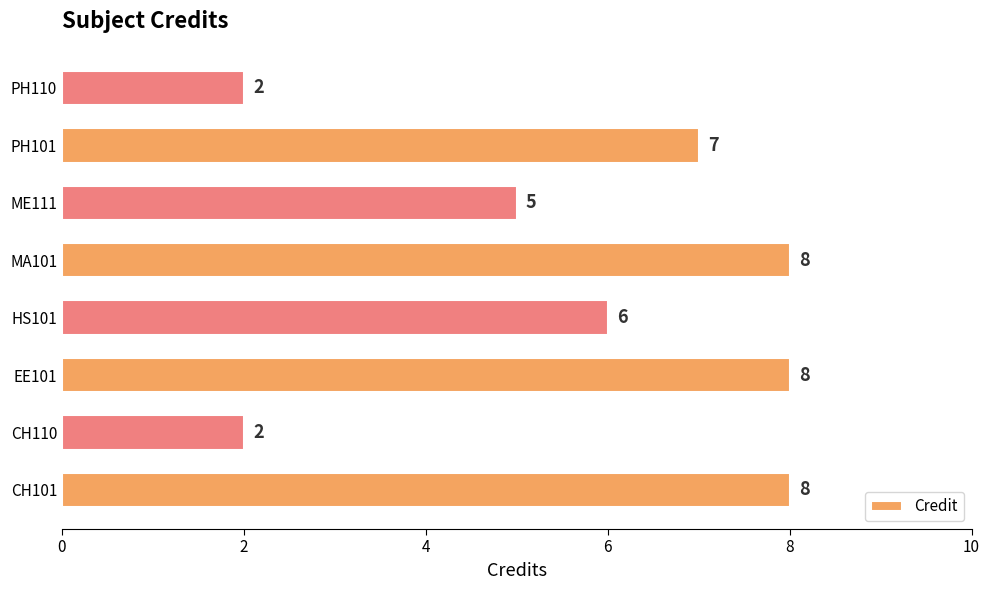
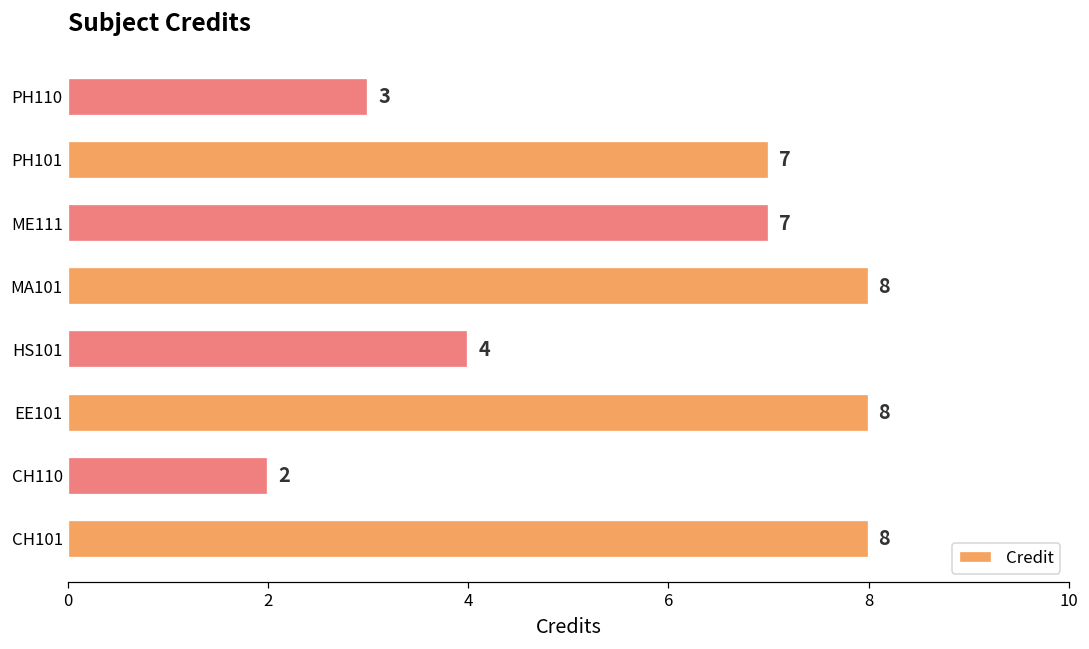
  {
-   "PH110": 2,
+   "PH110": 3,
    "PH101": 7,
-   "ME111": 5,
+   "ME111": 7,
    "MA101": 8,
-   "HS101": 6,
+   "HS101": 4,
    "EE101": 8,
    "CH110": 2,
    "CH101": 8
  }
